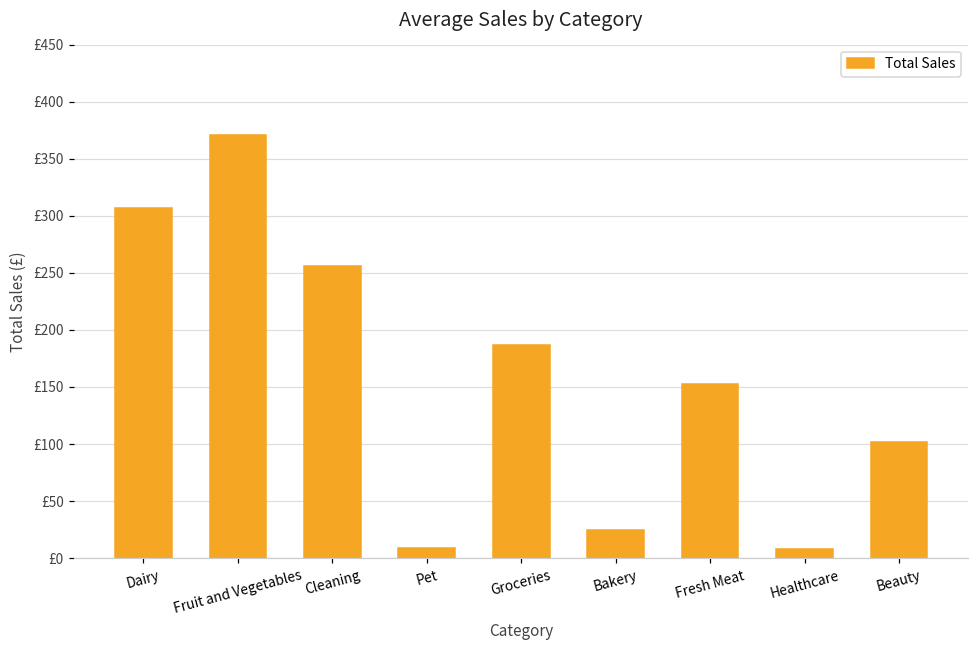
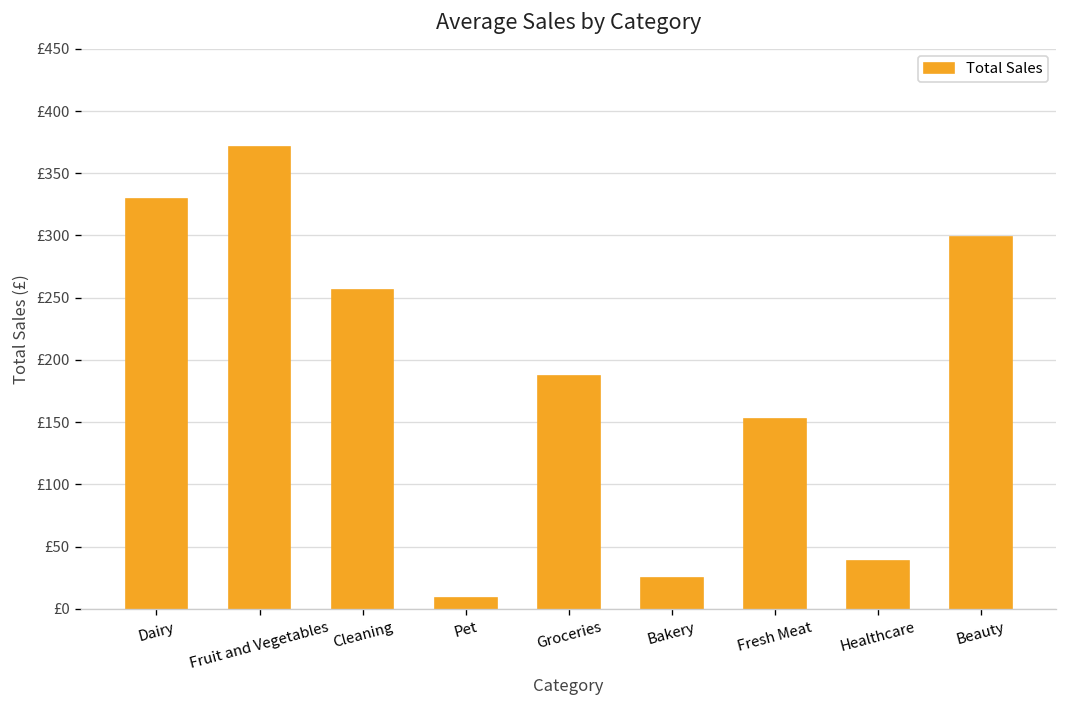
  {
-   "Dairy": "£307",
+   "Dairy": "£329",
    "Fruit and Vegetables": "£371",
    "Cleaning": "£256",
    "Pet": "£9",
    "Groceries": "£187",
    "Bakery": "£25",
    "Fresh Meat": "£153",
-   "Healthcare": "£8",
-   "Beauty": "£102"
+   "Healthcare": "£39",
+   "Beauty": "£298"
  }
